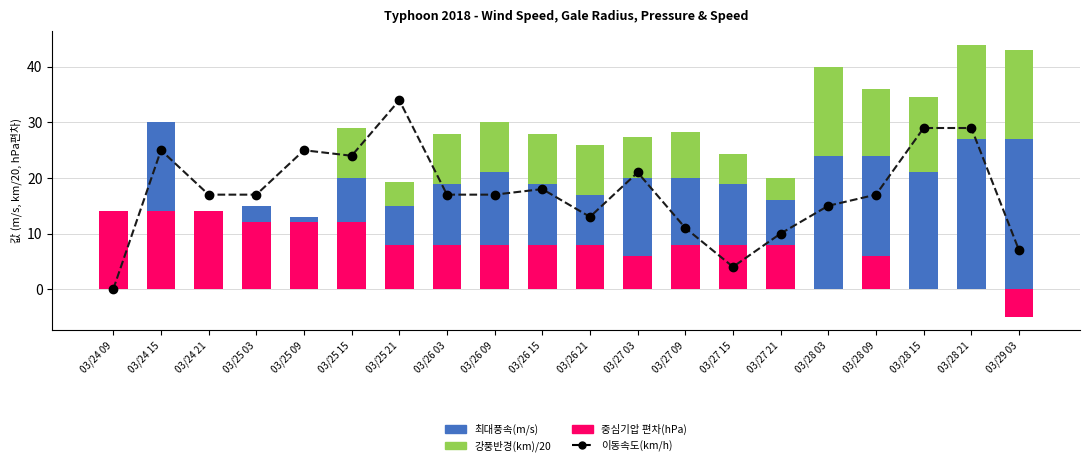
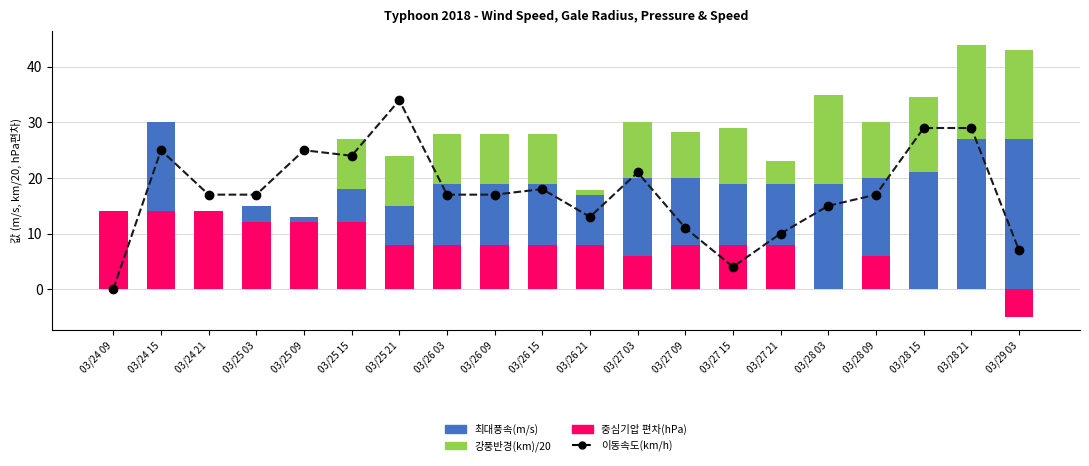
  {
    "최대풍속(m/s)": {
      "03/24 15": 30,
      "03/25 03": 15,
      "03/25 09": 13,
-     "03/25 15": 20,
+     "03/25 15": 18,
      "03/25 21": 15,
      "03/26 03": 19,
-     "03/26 09": 21,
+     "03/26 09": 19,
      "03/26 15": 19,
      "03/26 21": 17,
      "03/27 03": 20,
      "03/27 09": 20,
      "03/27 15": 19,
-     "03/27 21": 16,
-     "03/28 03": 24,
-     "03/28 09": 24,
+     "03/27 21": 19,
+     "03/28 03": 19,
+     "03/28 09": 20,
      "03/28 15": 21,
      "03/28 21": 27,
      "03/29 03": 27
    },
    "강풍반경(km)/20": {
      "03/24 15": 0,
      "03/25 03": 0,
      "03/25 09": 0,
      "03/25 15": 9,
-     "03/25 21": 4,
+     "03/25 21": 9,
      "03/26 03": 9,
      "03/26 09": 9,
      "03/26 15": 9,
-     "03/26 21": 9,
-     "03/27 03": 7,
+     "03/26 21": 1,
+     "03/27 03": 10,
      "03/27 09": 8,
-     "03/27 15": 5,
+     "03/27 15": 10,
      "03/27 21": 4,
      "03/28 03": 16,
-     "03/28 09": 12,
+     "03/28 09": 10,
      "03/28 15": 14,
      "03/28 21": 17,
      "03/29 03": 16
    }
  }
